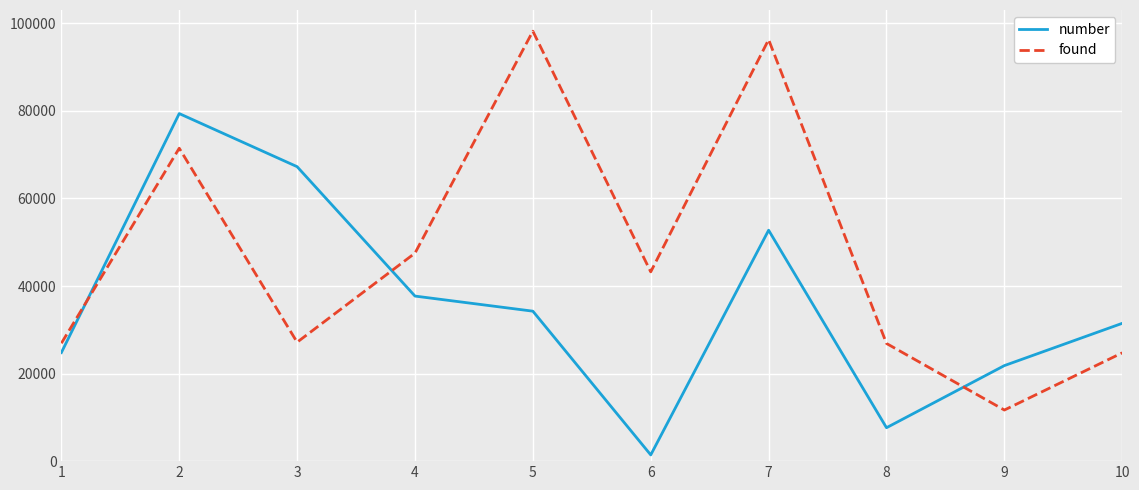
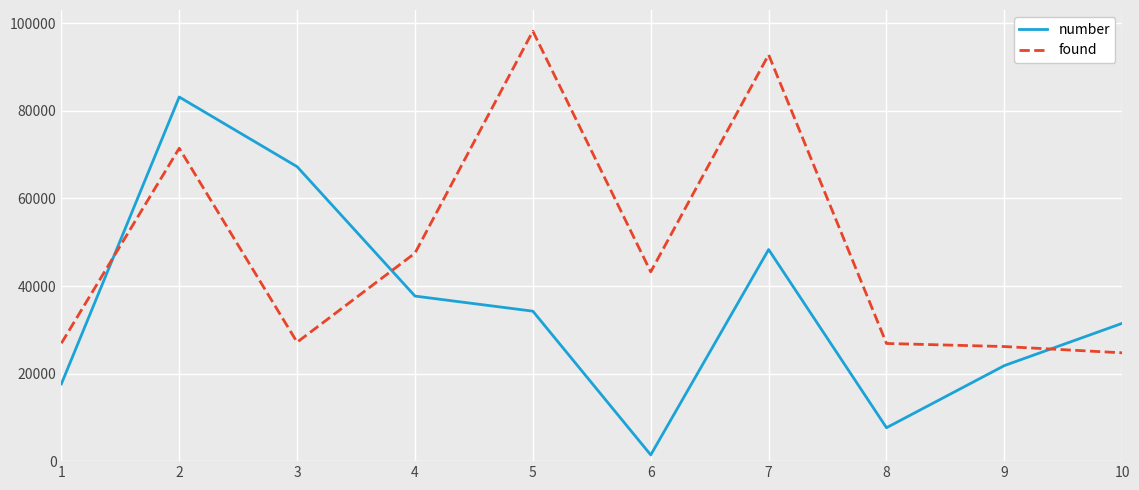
  {
    "number": {
-     "1": 25000,
-     "2": 79000,
+     "1": 18000,
+     "2": 83000,
      "3": 67000,
      "4": 38000,
      "5": 34000,
      "6": 1000,
-     "7": 53000,
+     "7": 48000,
      "8": 8000,
      "9": 22000,
      "10": 31000
    },
    "found": {
      "1": 27000,
      "2": 71000,
      "3": 27000,
      "4": 48000,
      "5": 98000,
      "6": 43000,
-     "7": 96000,
+     "7": 93000,
      "8": 27000,
-     "9": 12000,
+     "9": 26000,
      "10": 25000
    }
  }
